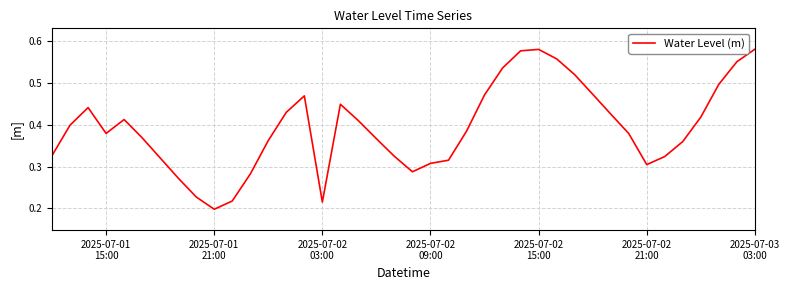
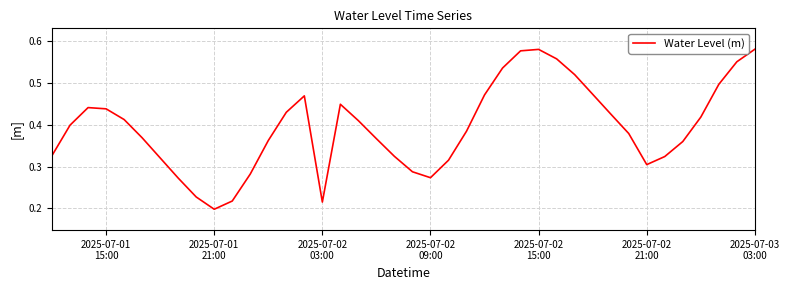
  {
-   "2025-07-01 15:00": 0.38,
+   "2025-07-01 15:00": 0.44,
    "2025-07-01 21:00": 0.20,
    "2025-07-02 03:00": 0.22,
-   "2025-07-02 09:00": 0.31,
+   "2025-07-02 09:00": 0.27,
    "2025-07-02 15:00": 0.58,
    "2025-07-02 21:00": 0.30,
    "2025-07-03 03:00": 0.58
  }
